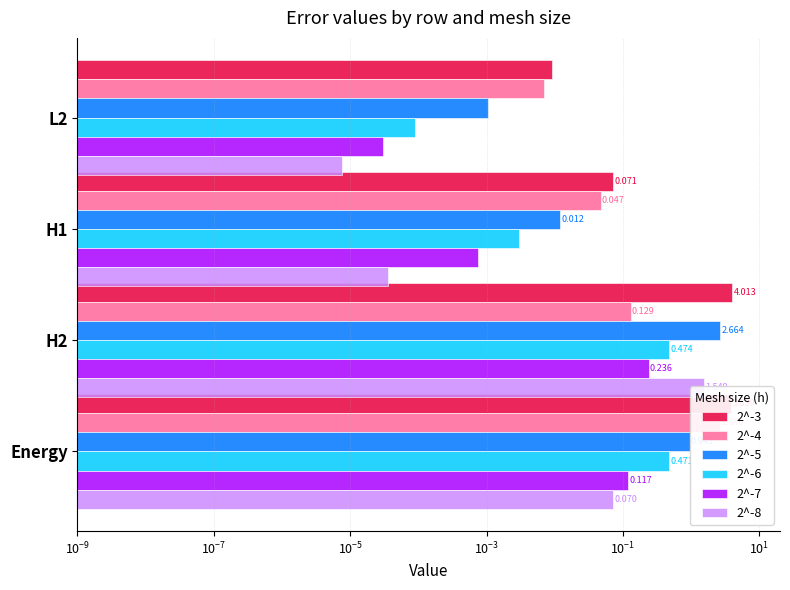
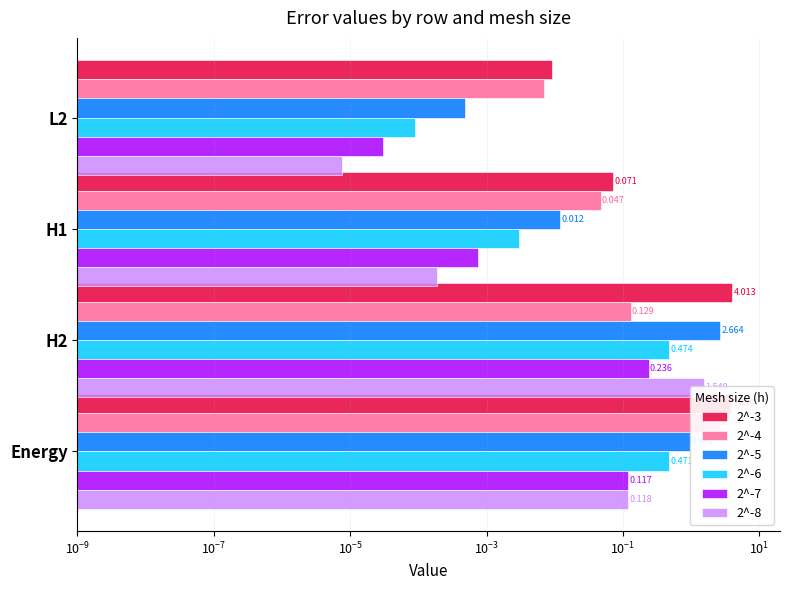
  {
    "2^-3": {
      "H1": 0.071,
      "H2": 4.013
    },
    "2^-4": {
      "H1": 0.047,
      "H2": 0.129
    },
    "2^-5": {
-     "L2": 0.0011
+     "L2": 0.0005
    },
    "2^-6": {
      "H2": 0.474
    },
    "2^-7": {
      "H2": 0.236,
      "Energy": 0.117
    },
    "2^-8": {
-     "H1": 0.00004,
-     "Energy": 0.070
+     "H1": 0.00019,
+     "Energy": 0.118
    }
  }
